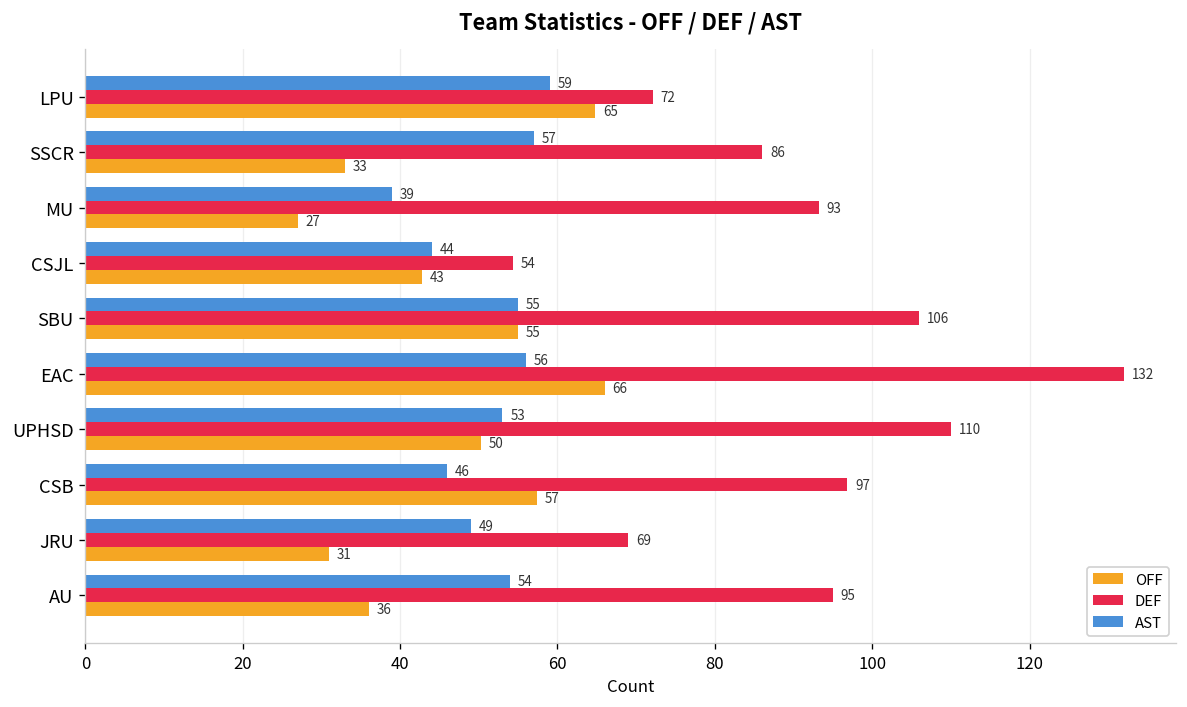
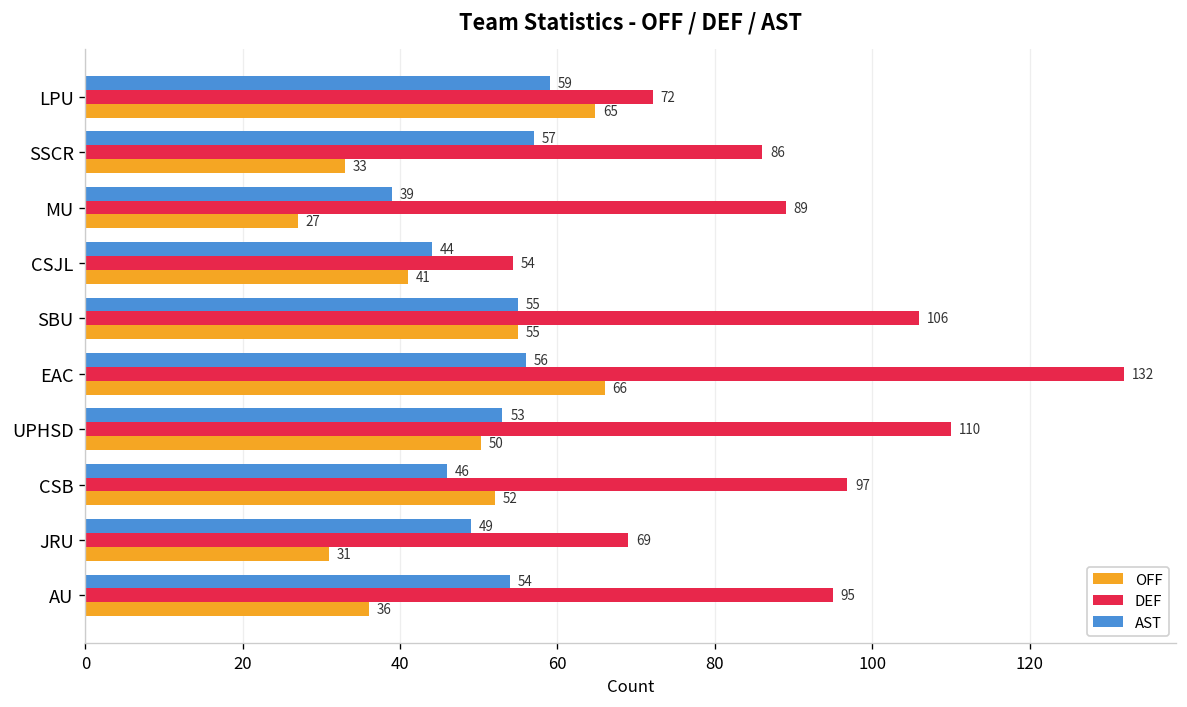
  {
    "OFF": {
      "LPU": 65,
      "SSCR": 33,
      "MU": 27,
-     "CSJL": 43,
+     "CSJL": 41,
      "SBU": 55,
      "EAC": 66,
      "UPHSD": 50,
-     "CSB": 57,
+     "CSB": 52,
      "JRU": 31,
      "AU": 36
    },
    "DEF": {
      "LPU": 72,
      "SSCR": 86,
-     "MU": 93,
+     "MU": 89,
      "CSJL": 54,
      "SBU": 106,
      "EAC": 132,
      "UPHSD": 110,
      "CSB": 97,
      "JRU": 69,
      "AU": 95
    },
    "AST": {
      "LPU": 59,
      "SSCR": 57,
      "MU": 39,
      "CSJL": 44,
      "SBU": 55,
      "EAC": 56,
      "UPHSD": 53,
      "CSB": 46,
      "JRU": 49,
      "AU": 54
    }
  }
